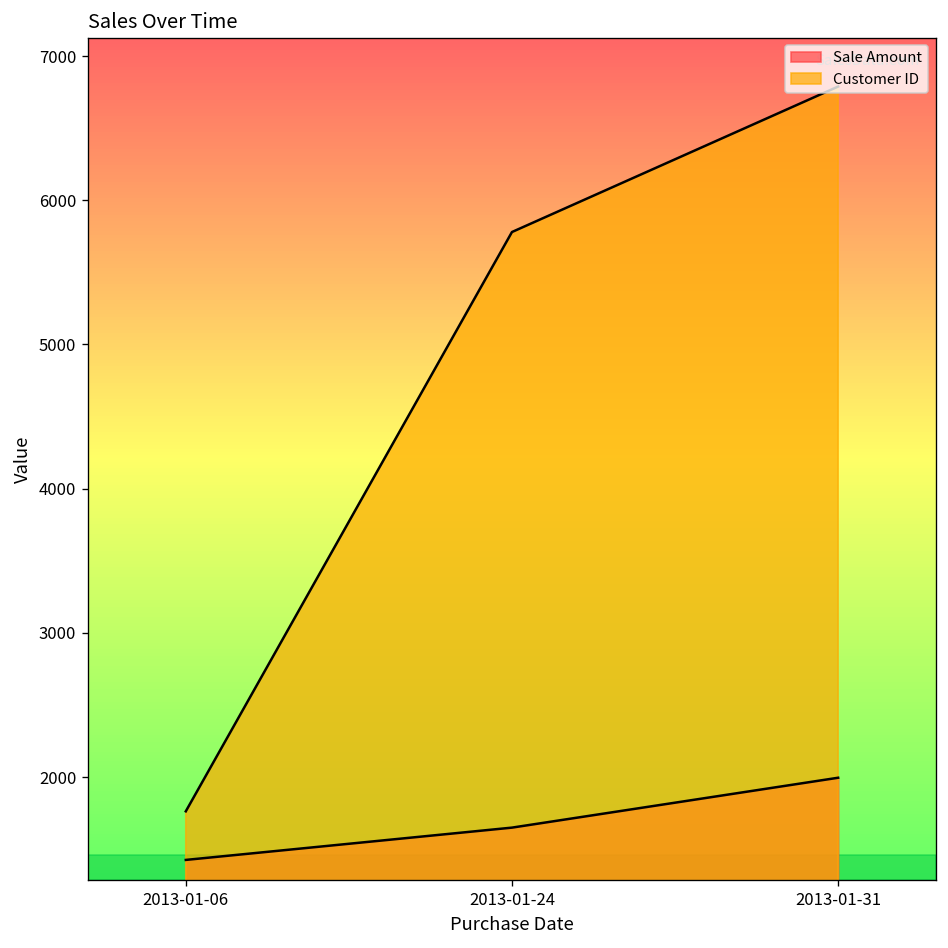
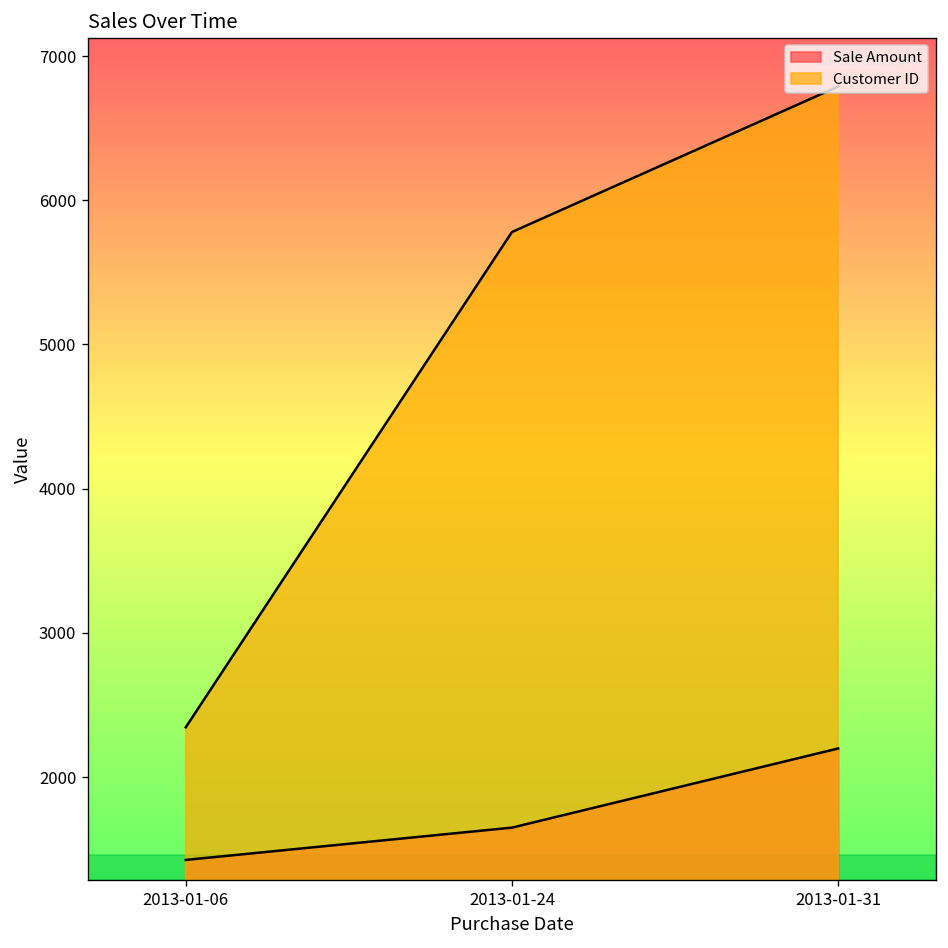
  {
    "Sale Amount": {
      "2013-01-24": 1650,
-     "2013-01-31": 2000
+     "2013-01-31": 2200
    },
    "Customer ID": {
-     "2013-01-06": 1760,
+     "2013-01-06": 2350,
      "2013-01-24": 5780
    }
  }
